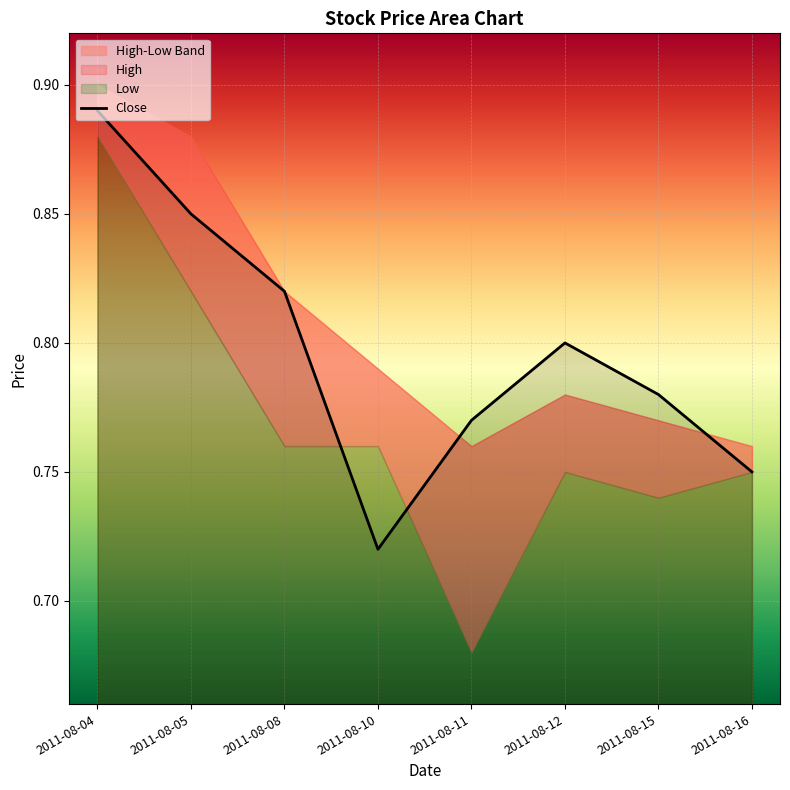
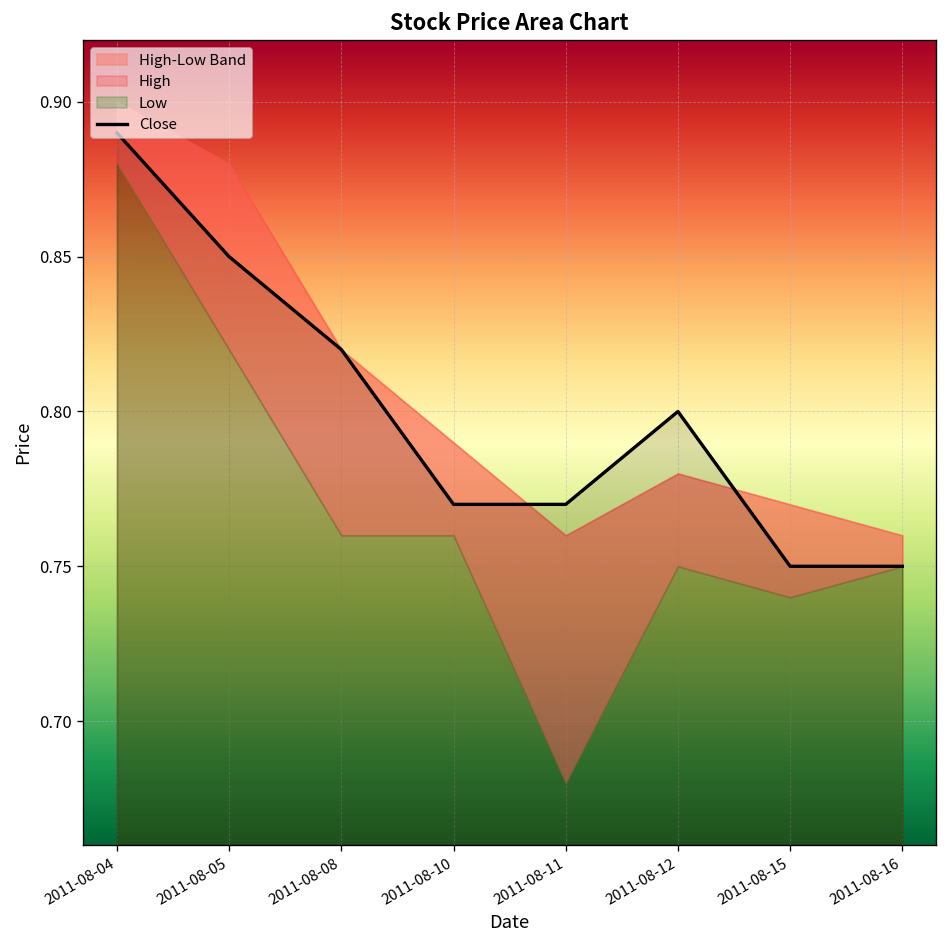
  {
    "Close": {
      "2011-08-05": 0.85,
-     "2011-08-10": 0.72,
+     "2011-08-10": 0.77,
      "2011-08-11": 0.77,
      "2011-08-12": 0.80,
-     "2011-08-15": 0.78
+     "2011-08-15": 0.75
    },
    "High": {
      "2011-08-05": 0.88,
      "2011-08-10": 0.79,
      "2011-08-11": 0.76,
      "2011-08-12": 0.78,
      "2011-08-15": 0.77,
      "2011-08-16": 0.76
    },
    "Low": {
      "2011-08-04": 0.88,
      "2011-08-05": 0.82,
      "2011-08-08": 0.76,
      "2011-08-10": 0.76,
      "2011-08-11": 0.68,
      "2011-08-12": 0.75,
      "2011-08-15": 0.74
    }
  }
